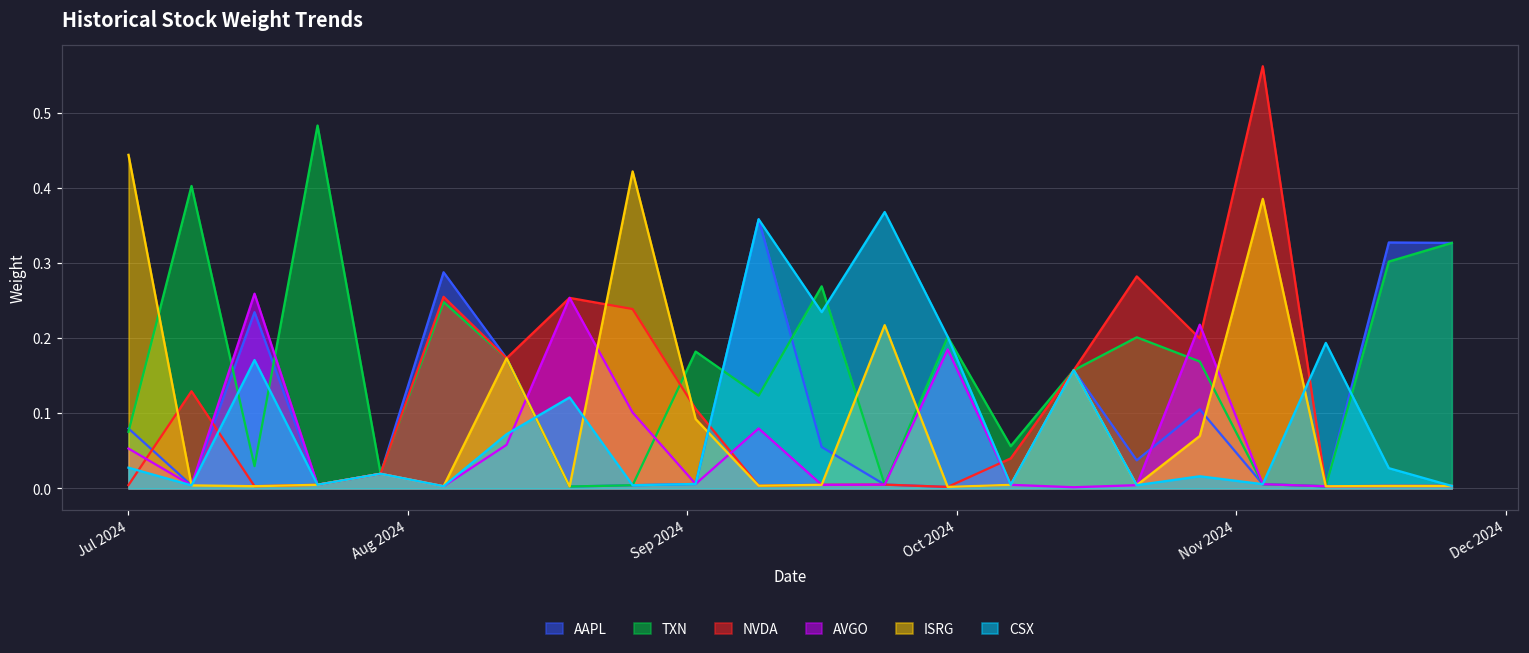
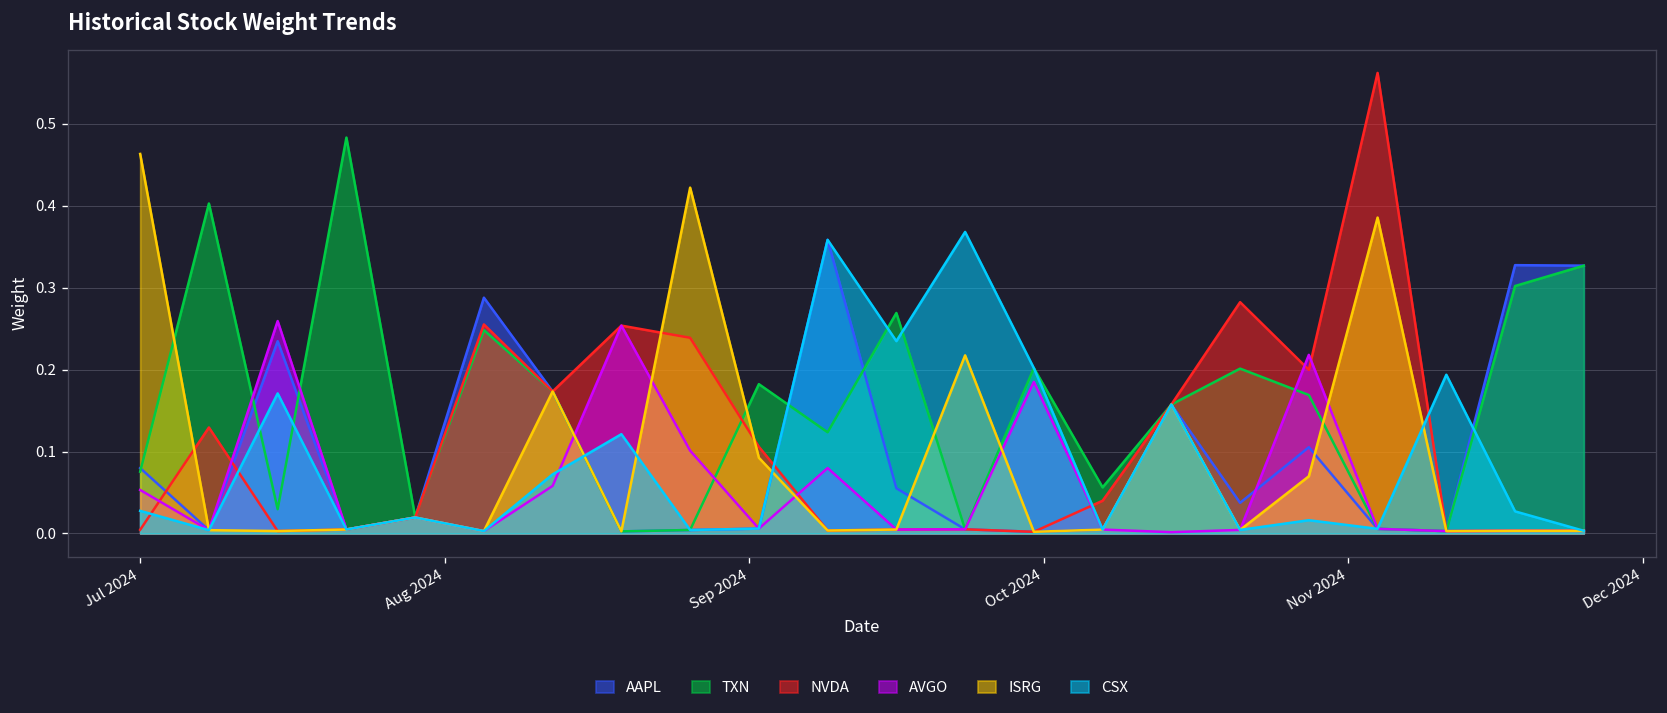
  {
    "AAPL": {
      "Jul 2024": 0.08
    },
    "TXN": {
      "Jul 2024": 0.08
    },
    "NVDA": {
      "Jul 2024": 0.00
    },
    "AVGO": {
      "Jul 2024": 0.05
    },
    "ISRG": {
-     "Jul 2024": 0.44
+     "Jul 2024": 0.46
    },
    "CSX": {
      "Jul 2024": 0.03
    }
  }
